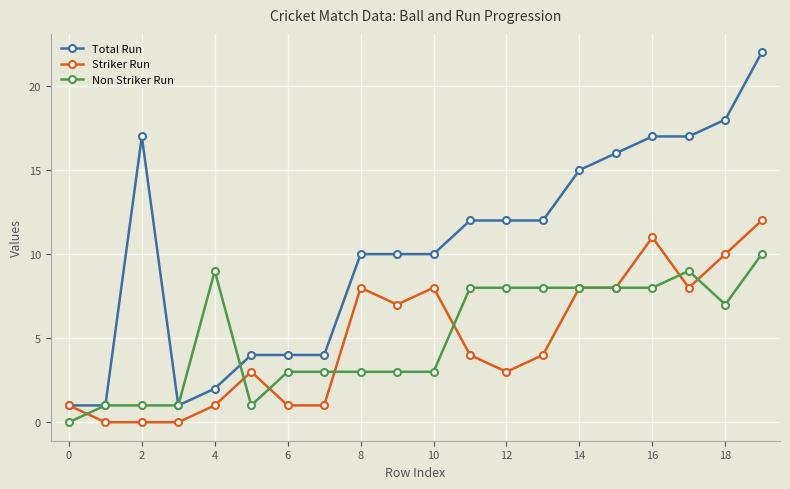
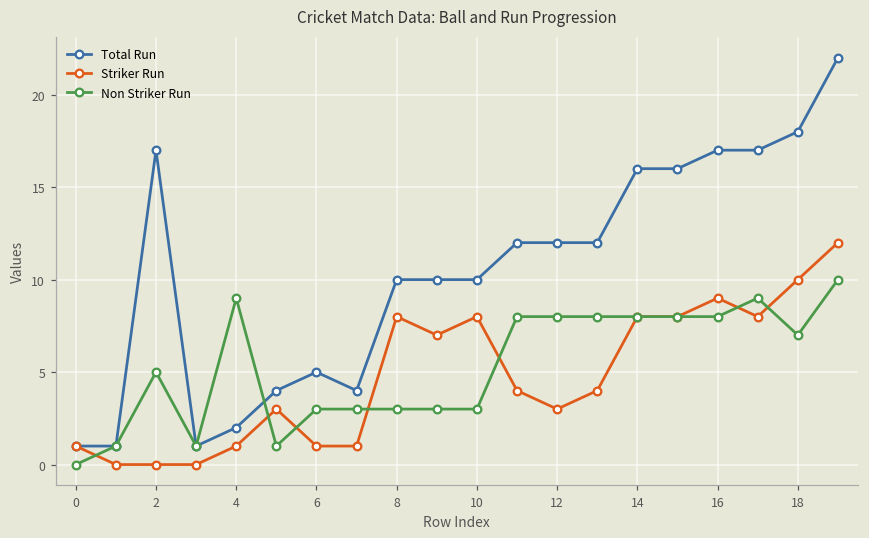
  {
    "Total Run": {
      "2": 17,
      "4": 2,
-     "6": 4,
+     "6": 5,
      "8": 10,
      "10": 10,
      "12": 12,
-     "14": 15,
+     "14": 16,
      "16": 17,
      "18": 18
    },
    "Striker Run": {
      "2": 0,
      "4": 1,
      "6": 1,
      "8": 8,
      "10": 8,
      "12": 3,
-     "16": 11,
+     "16": 9,
      "18": 10
    },
    "Non Striker Run": {
      "0": 0,
-     "2": 1,
+     "2": 5,
      "4": 9,
      "6": 3,
      "8": 3,
      "10": 3,
      "12": 8,
      "16": 8,
      "18": 7
    }
  }
